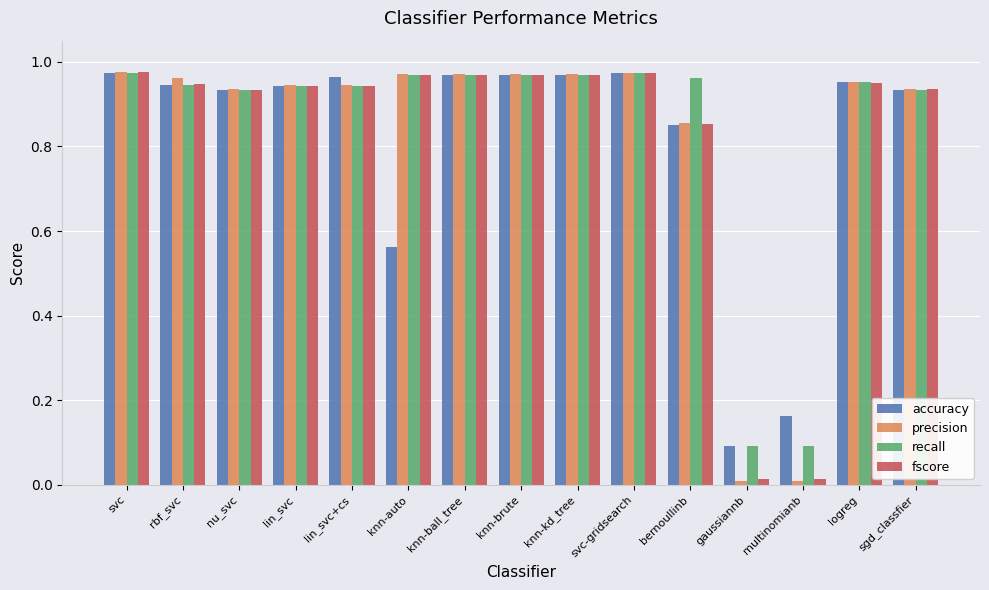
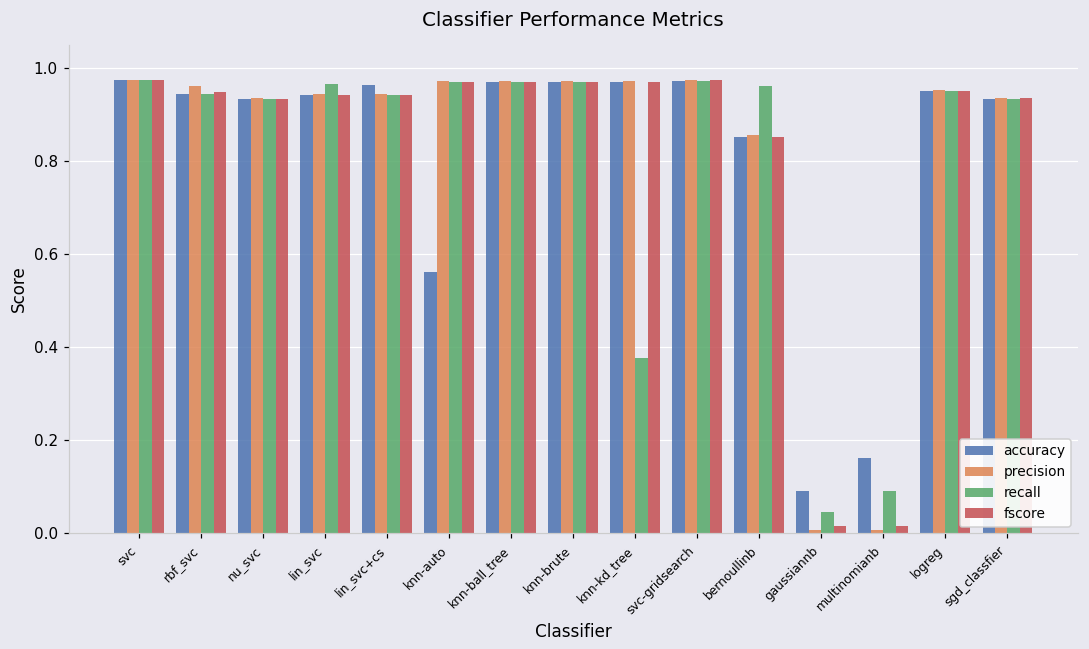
  {
    "accuracy": {
      "svc": 0.97,
      "rbf_svc": 0.94,
      "nu_svc": 0.93,
      "lin_svc": 0.94,
      "lin_svc+cs": 0.96,
      "knn-auto": 0.56,
      "knn-ball_tree": 0.97,
      "knn-brute": 0.97,
      "knn-kd_tree": 0.97,
      "svc-gridsearch": 0.97,
      "bernoullinb": 0.85,
      "gaussiannb": 0.09,
      "multinomianb": 0.16,
      "logreg": 0.95,
      "sgd_classfier": 0.93
    },
    "recall": {
      "svc": 0.97,
      "rbf_svc": 0.94,
      "nu_svc": 0.93,
-     "lin_svc": 0.94,
+     "lin_svc": 0.97,
      "lin_svc+cs": 0.94,
      "knn-auto": 0.97,
      "knn-ball_tree": 0.97,
      "knn-brute": 0.97,
-     "knn-kd_tree": 0.97,
+     "knn-kd_tree": 0.38,
      "svc-gridsearch": 0.97,
      "bernoullinb": 0.96,
-     "gaussiannb": 0.09,
+     "gaussiannb": 0.05,
      "multinomianb": 0.09,
      "logreg": 0.95,
      "sgd_classfier": 0.93
    }
  }
